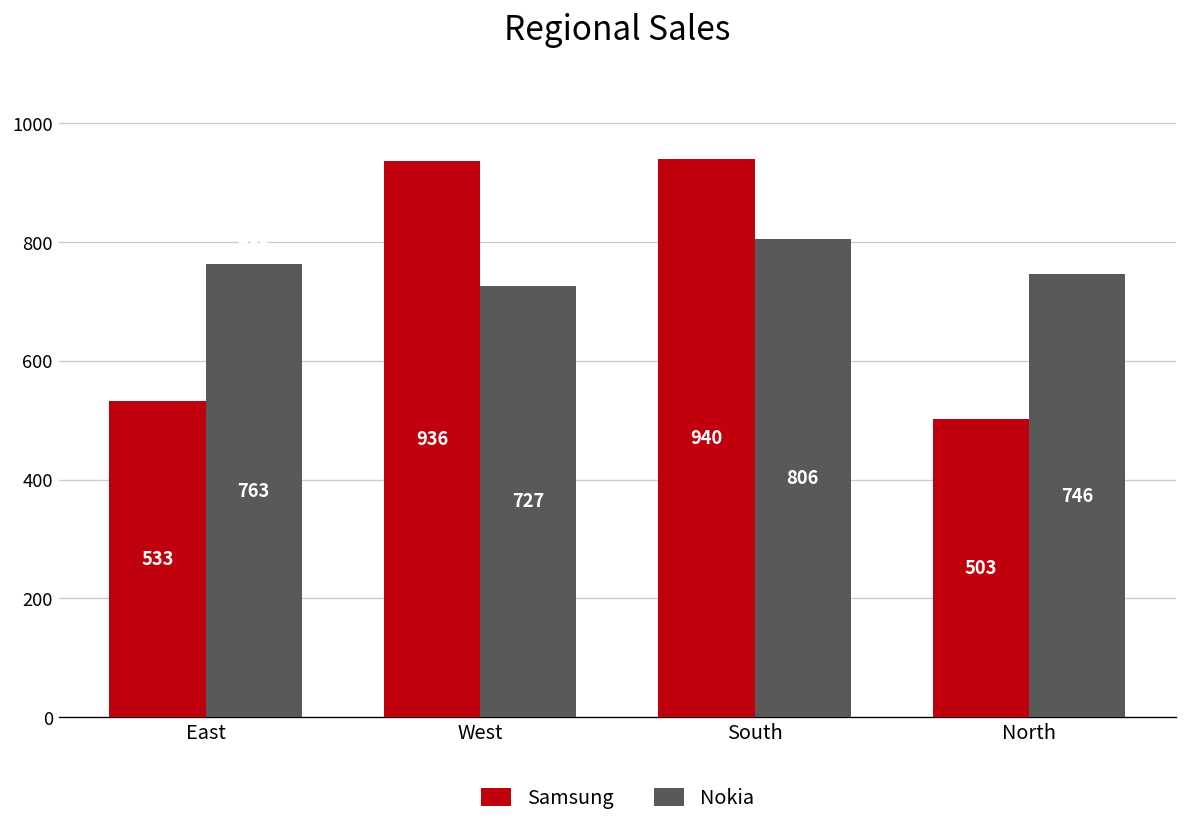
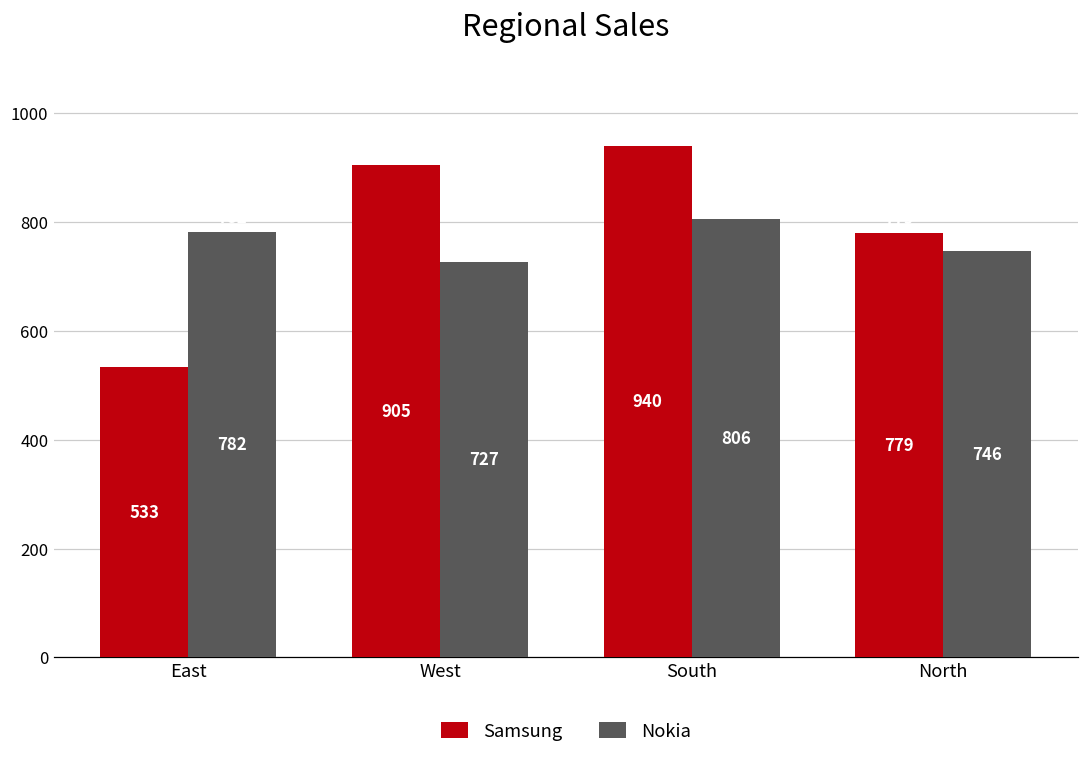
  {
    "Samsung": {
      "East": 533,
-     "West": 936,
+     "West": 905,
      "South": 940,
-     "North": 503
+     "North": 779
    },
    "Nokia": {
-     "East": 763,
+     "East": 782,
      "West": 727,
      "South": 806,
      "North": 746
    }
  }
